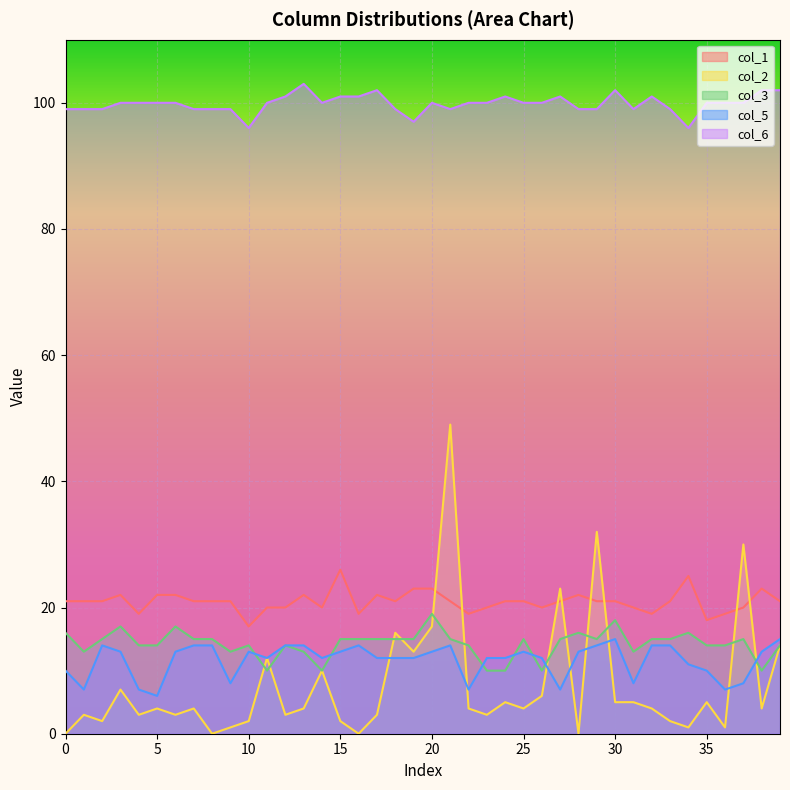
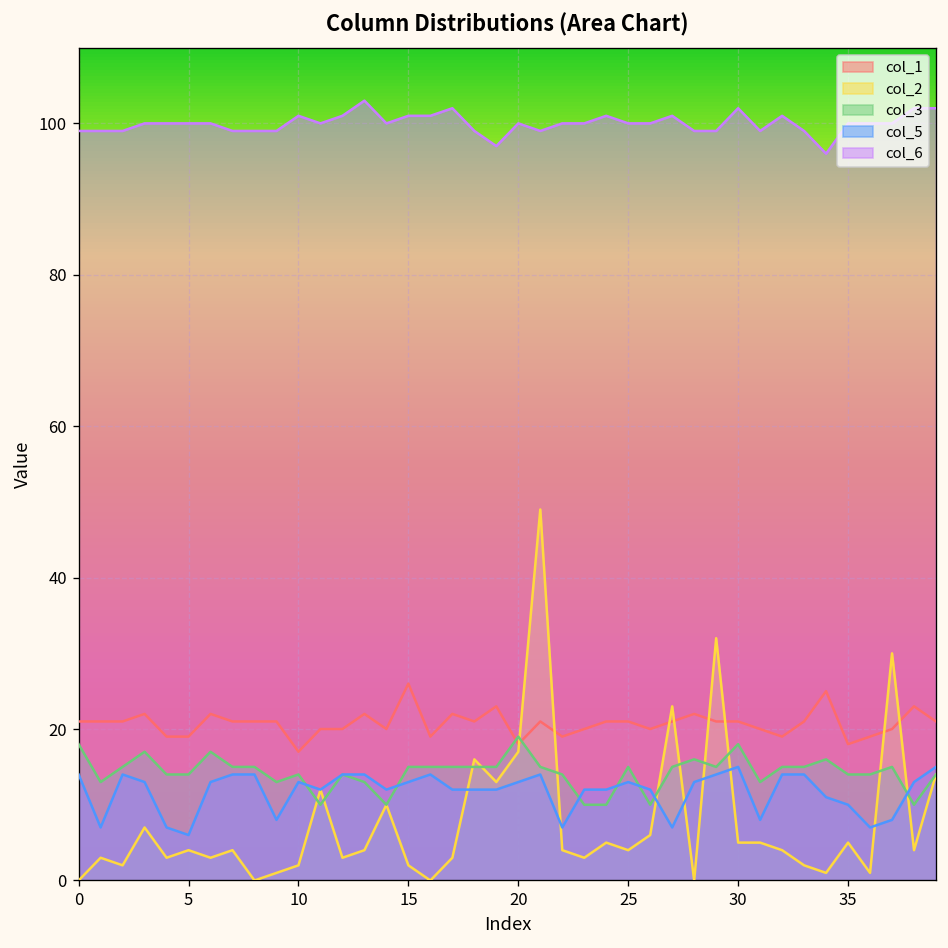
  {
    "col_1": {
      "0": 21,
-     "5": 22,
+     "5": 19,
      "10": 17,
      "15": 26,
-     "20": 23,
+     "20": 18,
      "25": 21,
      "30": 21,
      "35": 18
    },
    "col_2": {
      "0": 0,
      "5": 4,
      "10": 2,
      "15": 2,
      "20": 17,
      "25": 4,
      "30": 5,
      "35": 5
    },
    "col_3": {
-     "0": 16,
+     "0": 18,
      "5": 14,
      "10": 14,
      "15": 15,
      "20": 19,
      "25": 15,
      "30": 18,
      "35": 14
    },
    "col_5": {
-     "0": 10,
+     "0": 14,
      "5": 6,
      "10": 13,
      "15": 13,
      "20": 13,
      "25": 13,
      "30": 15,
      "35": 10
    },
    "col_6": {
      "0": 99,
      "5": 100,
-     "10": 96,
+     "10": 101,
      "15": 101,
      "20": 100,
      "25": 100,
      "30": 102
    }
  }
